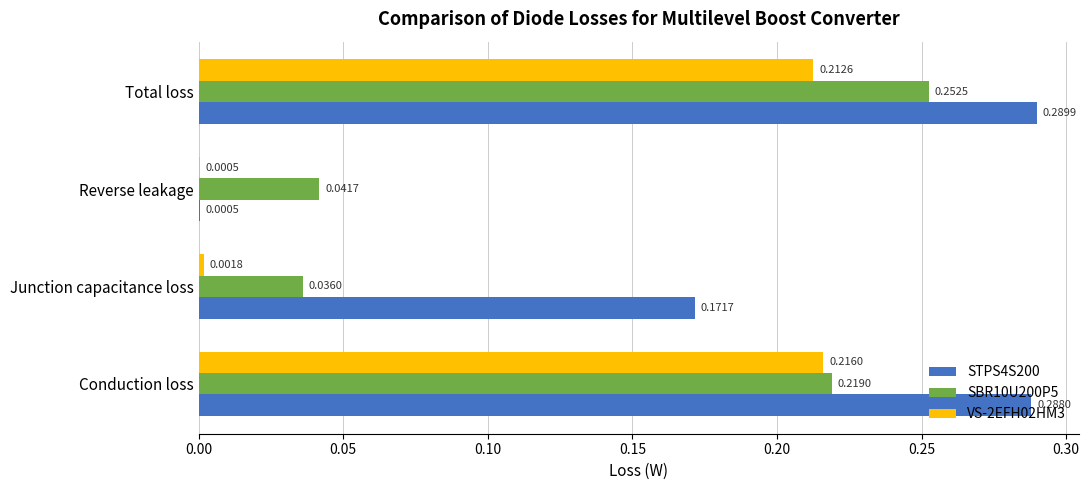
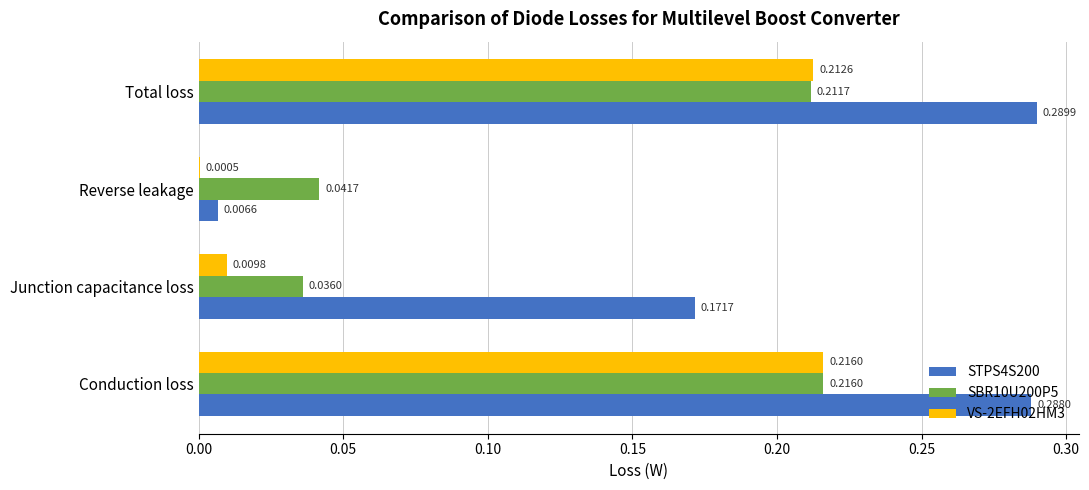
  {
    "STPS4S200": {
      "Total loss": 0.2899,
-     "Reverse leakage": 0.0005,
+     "Reverse leakage": 0.0066,
      "Junction capacitance loss": 0.1717,
      "Conduction loss": 0.2880
    },
    "SBR10U200P5": {
-     "Total loss": 0.2525,
+     "Total loss": 0.2117,
      "Reverse leakage": 0.0417,
      "Junction capacitance loss": 0.0360,
-     "Conduction loss": 0.2190
+     "Conduction loss": 0.2160
    },
    "VS-2EFH02HM3": {
      "Total loss": 0.2126,
      "Reverse leakage": 0.0005,
-     "Junction capacitance loss": 0.0018,
+     "Junction capacitance loss": 0.0098,
      "Conduction loss": 0.2160
    }
  }
